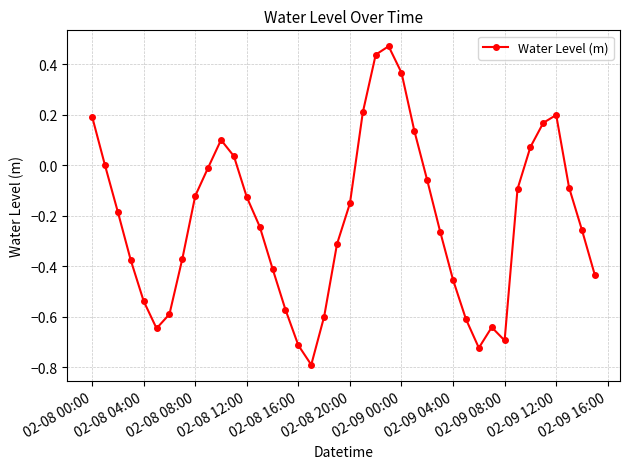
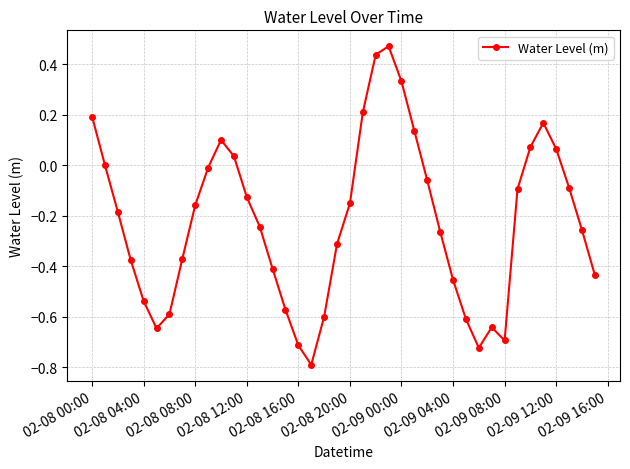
  {
    "02-08 00:00": 0.19,
    "02-08 04:00": -0.54,
-   "02-08 08:00": -0.12,
+   "02-08 08:00": -0.16,
    "02-08 12:00": -0.13,
    "02-08 16:00": -0.71,
    "02-08 20:00": -0.15,
-   "02-09 00:00": 0.37,
+   "02-09 00:00": 0.33,
    "02-09 04:00": -0.45,
    "02-09 08:00": -0.69,
-   "02-09 12:00": 0.20
+   "02-09 12:00": 0.06
  }
